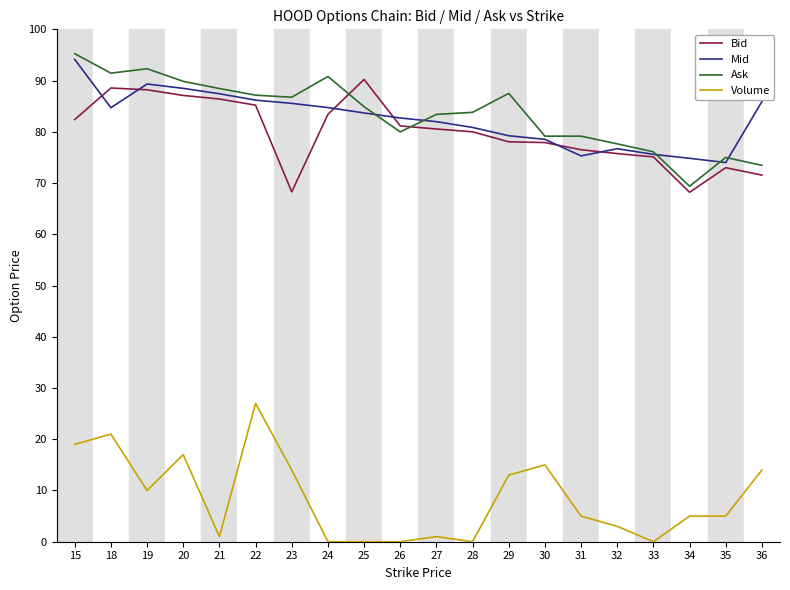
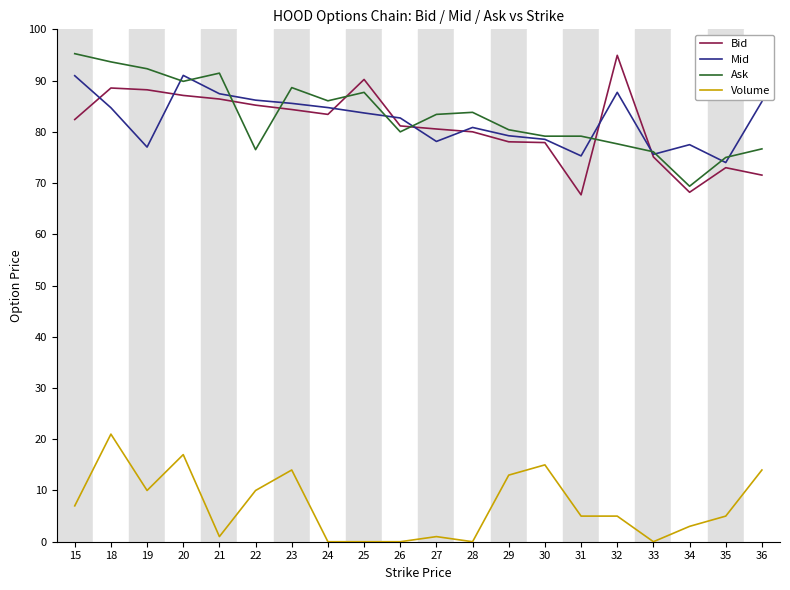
  {
    "Bid": {
      "15": 82,
      "18": 89,
      "19": 88,
      "20": 87,
      "21": 86,
      "22": 85,
-     "23": 68,
+     "23": 84,
      "24": 83,
      "25": 90,
      "26": 81,
      "27": 81,
      "28": 80,
      "29": 78,
      "30": 78,
-     "31": 77,
-     "32": 76,
+     "31": 68,
+     "32": 95,
      "34": 68,
      "35": 73,
      "36": 72
    },
    "Mid": {
-     "15": 94,
+     "15": 91,
      "18": 85,
-     "19": 89,
-     "20": 88,
+     "19": 77,
+     "20": 91,
      "21": 87,
      "22": 86,
      "23": 86,
      "24": 85,
      "25": 84,
      "26": 83,
-     "27": 82,
+     "27": 78,
      "28": 81,
      "29": 79,
      "30": 79,
      "31": 75,
-     "32": 77,
-     "34": 75,
+     "32": 88,
+     "34": 77,
      "35": 74,
      "36": 86
    },
    "Ask": {
      "15": 95,
-     "18": 91,
+     "18": 94,
      "19": 92,
      "20": 90,
-     "21": 88,
-     "22": 87,
-     "23": 87,
-     "24": 91,
-     "25": 85,
+     "21": 91,
+     "22": 77,
+     "23": 89,
+     "24": 86,
+     "25": 88,
      "26": 80,
      "27": 83,
      "28": 84,
-     "29": 88,
+     "29": 80,
      "30": 79,
      "31": 79,
      "32": 78,
      "33": 76,
      "34": 69,
      "35": 75,
-     "36": 73
+     "36": 77
    },
    "Volume": {
-     "15": 19,
+     "15": 7,
      "18": 21,
      "19": 10,
      "20": 17,
      "21": 1,
-     "22": 27,
+     "22": 10,
      "23": 14,
      "24": 0,
      "25": 0,
      "26": 0,
      "27": 1,
      "28": 0,
      "29": 13,
      "30": 15,
      "31": 5,
-     "32": 3,
+     "32": 5,
      "33": 0,
-     "34": 5,
+     "34": 3,
      "35": 5,
      "36": 14
    }
  }
